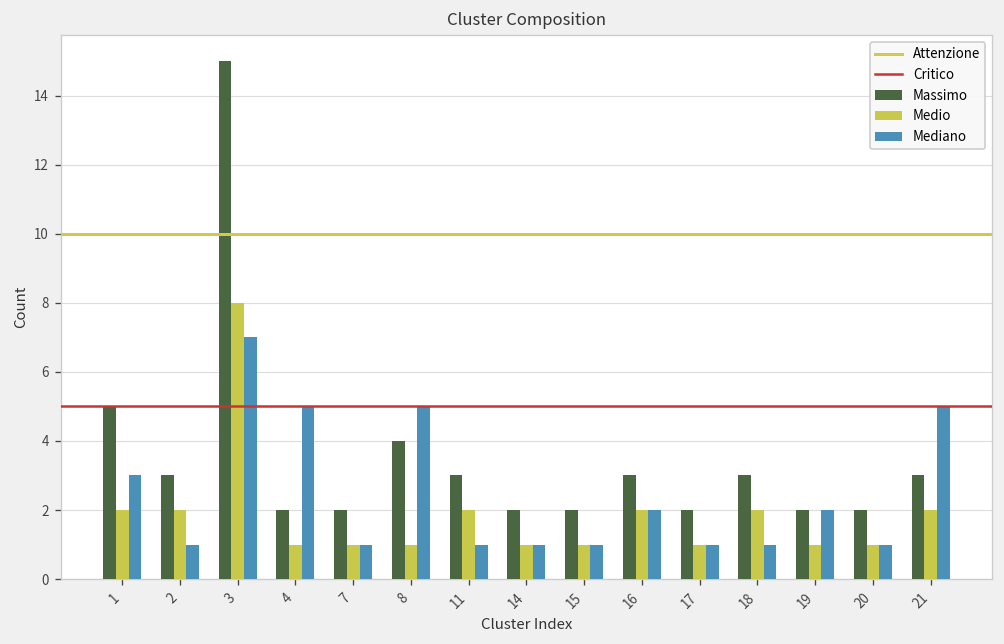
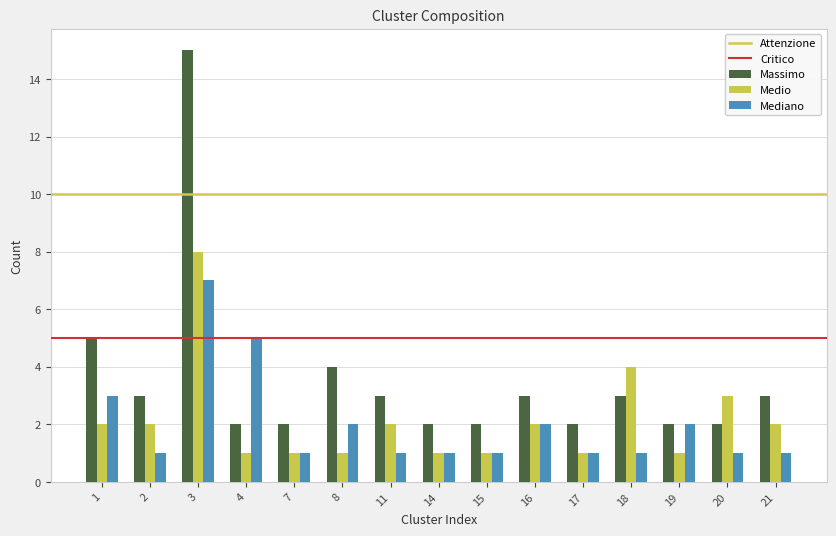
  {
    "Massimo": {
      "1": 5,
      "2": 3,
      "3": 15,
      "4": 2,
      "7": 2,
      "8": 4,
      "11": 3,
      "14": 2,
      "15": 2,
      "16": 3,
      "17": 2,
      "18": 3,
      "19": 2,
      "20": 2,
      "21": 3
    },
    "Medio": {
      "1": 2,
      "2": 2,
      "3": 8,
      "4": 1,
      "7": 1,
      "8": 1,
      "11": 2,
      "14": 1,
      "15": 1,
      "16": 2,
      "17": 1,
-     "18": 2,
+     "18": 4,
      "19": 1,
-     "20": 1,
+     "20": 3,
      "21": 2
    },
    "Mediano": {
      "1": 3,
      "2": 1,
      "3": 7,
      "4": 5,
      "7": 1,
-     "8": 5,
+     "8": 2,
      "11": 1,
      "14": 1,
      "15": 1,
      "16": 2,
      "17": 1,
      "18": 1,
      "19": 2,
      "20": 1,
-     "21": 5
+     "21": 1
    }
  }
